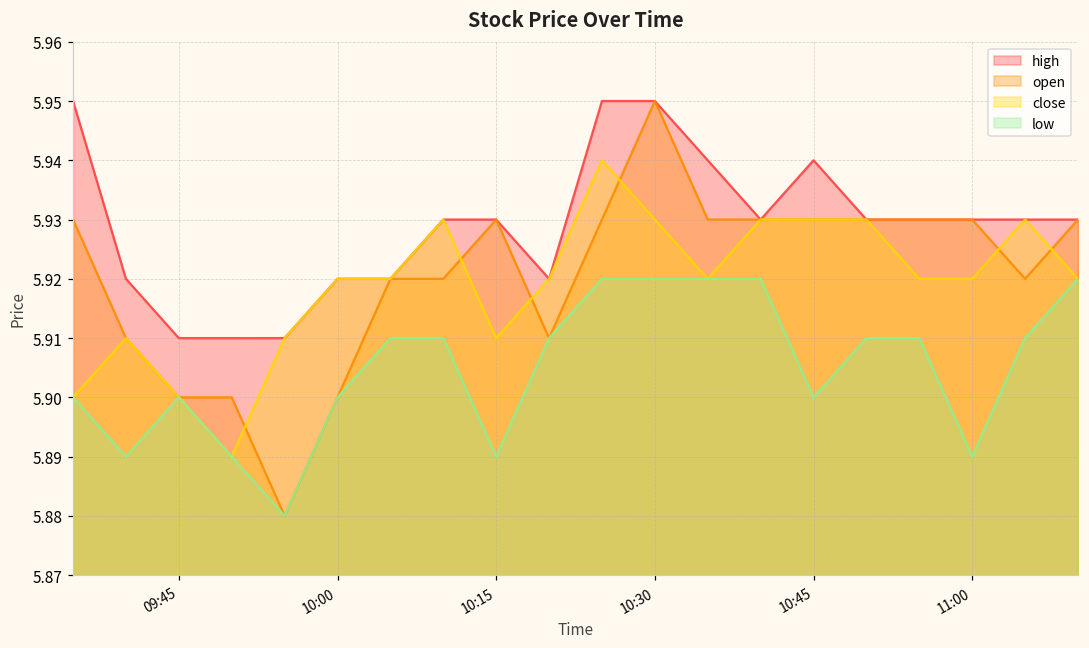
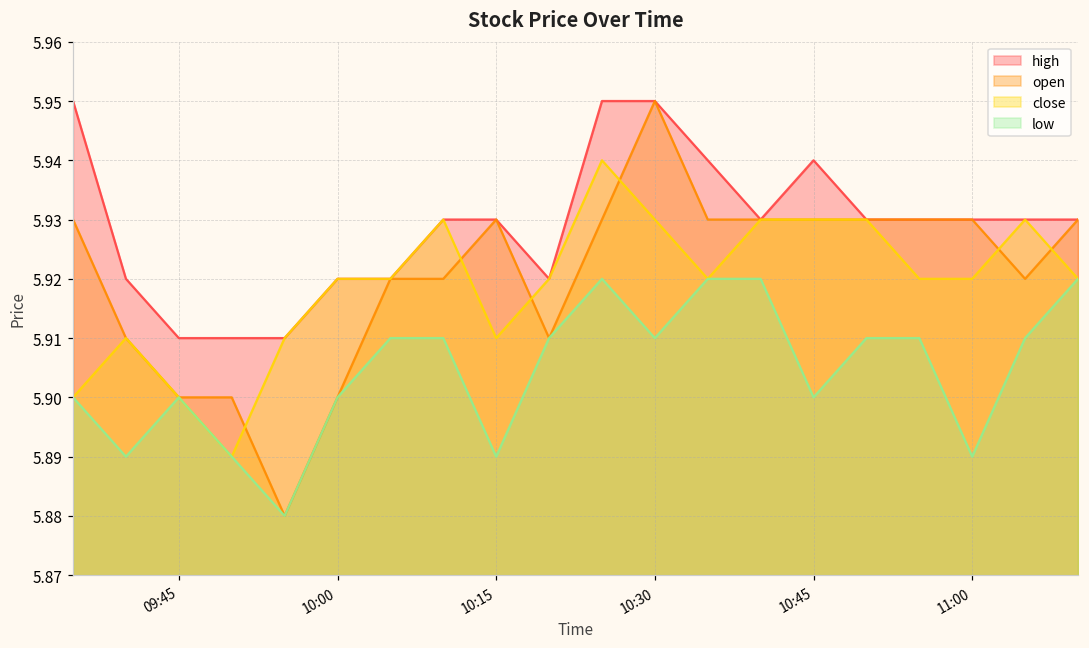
  {
    "low": {
      "10:15": 5.89,
-     "10:30": 5.92,
+     "10:30": 5.91,
      "10:45": 5.90,
      "11:00": 5.89
    }
  }
